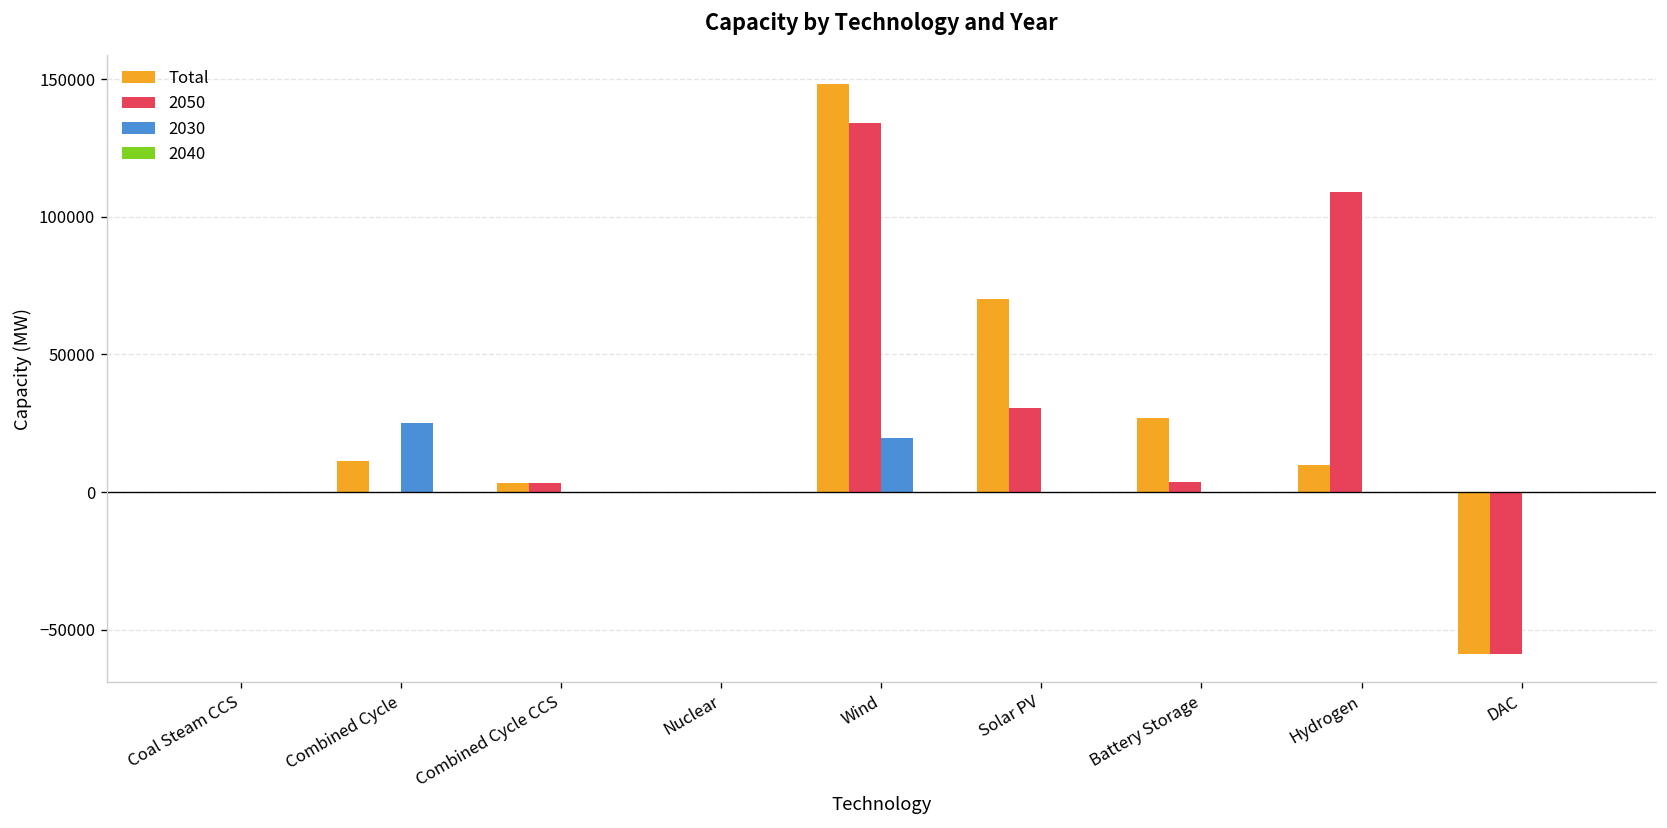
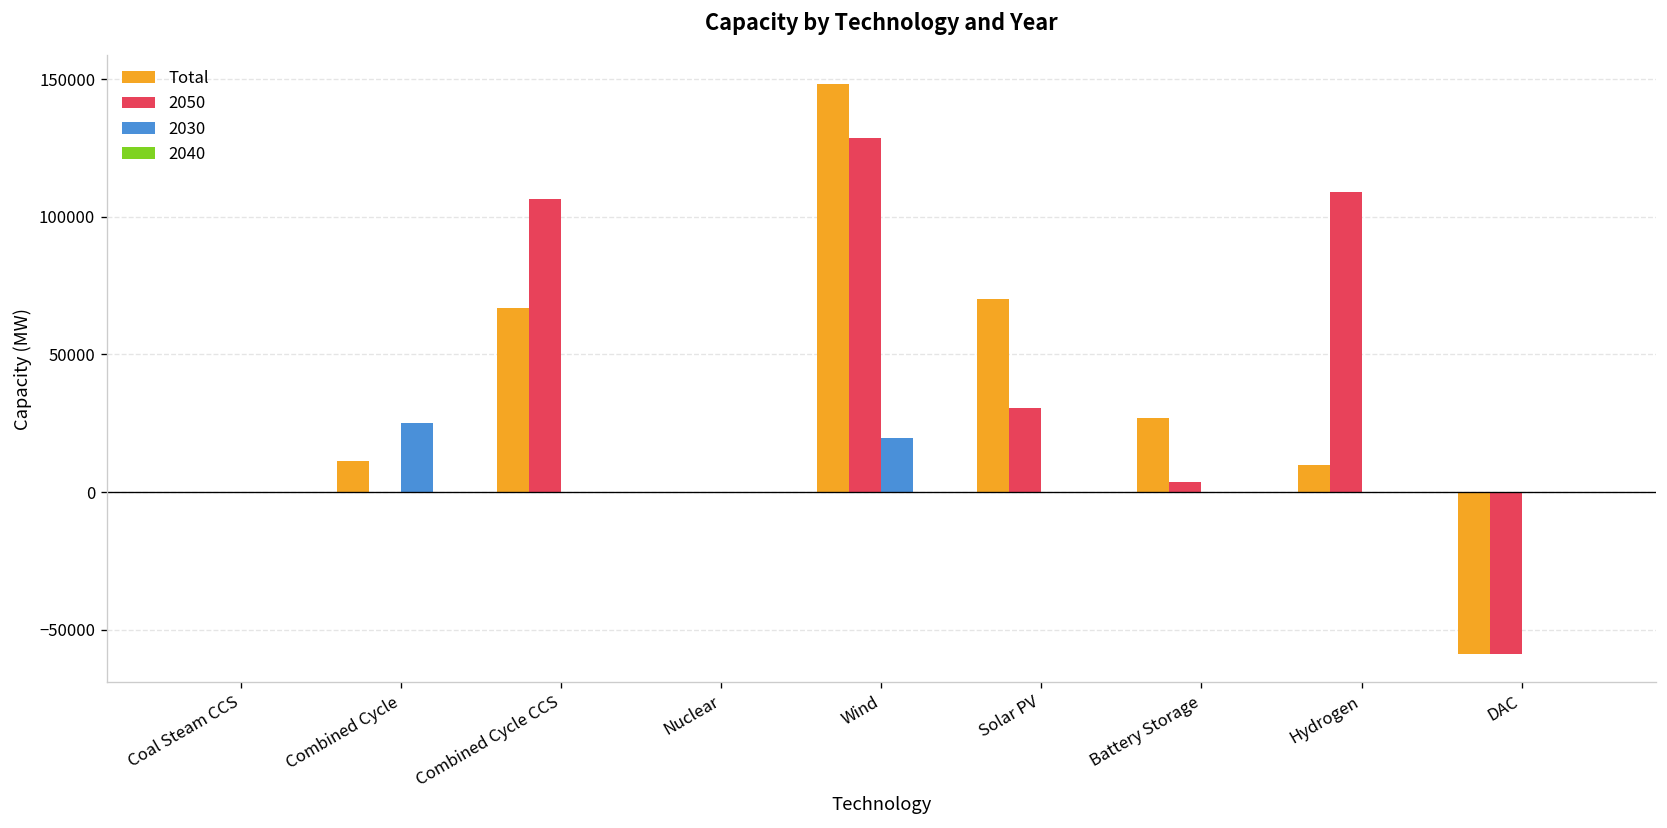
  {
    "Total": {
      "Coal Steam CCS": 0,
      "Combined Cycle": 11000,
-     "Combined Cycle CCS": 3000,
+     "Combined Cycle CCS": 67000,
      "Nuclear": 0,
      "Wind": 148000,
      "Solar PV": 70000,
      "Battery Storage": 27000,
      "Hydrogen": 10000,
      "DAC": -59000
    },
    "2050": {
      "Coal Steam CCS": 0,
      "Combined Cycle": 0,
-     "Combined Cycle CCS": 3000,
+     "Combined Cycle CCS": 107000,
      "Nuclear": 0,
-     "Wind": 134000,
+     "Wind": 129000,
      "Solar PV": 31000,
      "Battery Storage": 4000,
      "Hydrogen": 109000,
      "DAC": -59000
    },
    "2030": {
      "Coal Steam CCS": 0,
      "Combined Cycle": 25000,
      "Combined Cycle CCS": 0,
      "Nuclear": 0,
      "Wind": 20000,
      "Solar PV": 0,
      "Battery Storage": 0,
      "Hydrogen": 0,
      "DAC": 0
    },
    "2040": {
      "Coal Steam CCS": 0,
      "Combined Cycle": 0,
      "Combined Cycle CCS": 0,
      "Nuclear": 0,
      "Wind": 0,
      "Solar PV": 0,
      "Battery Storage": 0,
      "Hydrogen": 0,
      "DAC": 0
    }
  }
